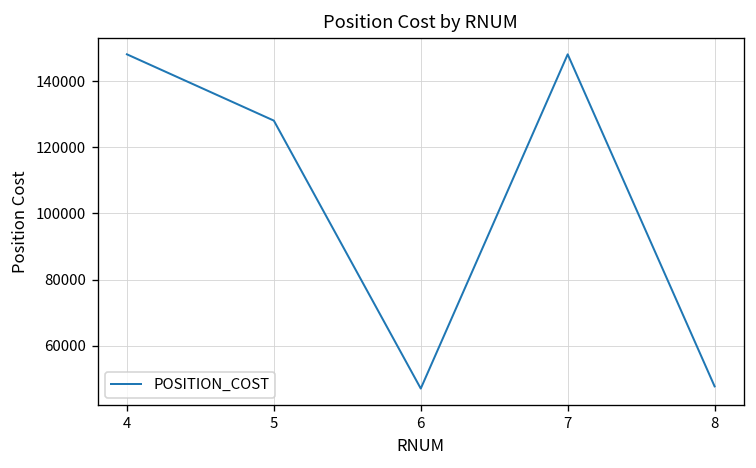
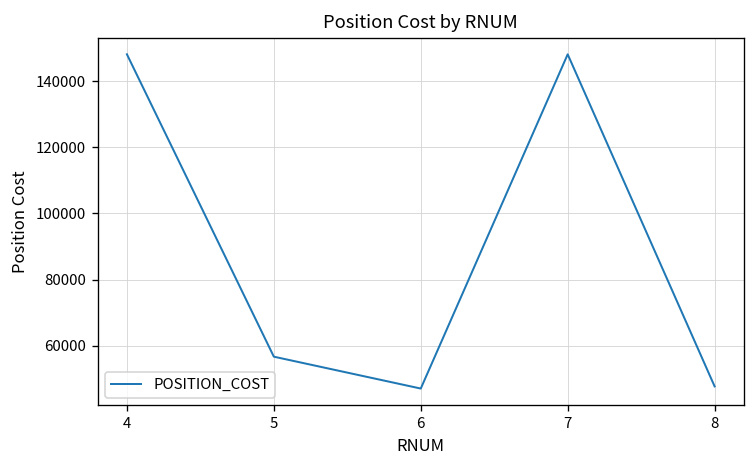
  {
    "4": 148000,
-   "5": 128000,
+   "5": 57000,
    "6": 47000,
    "7": 148000,
    "8": 48000
  }
